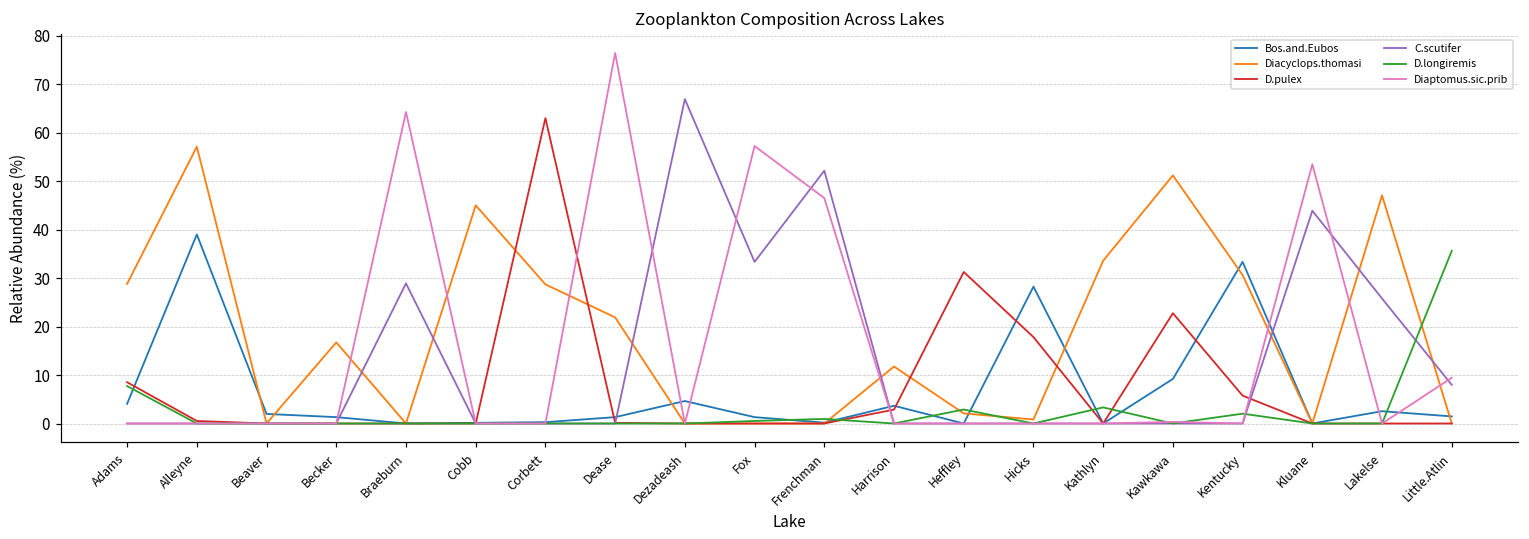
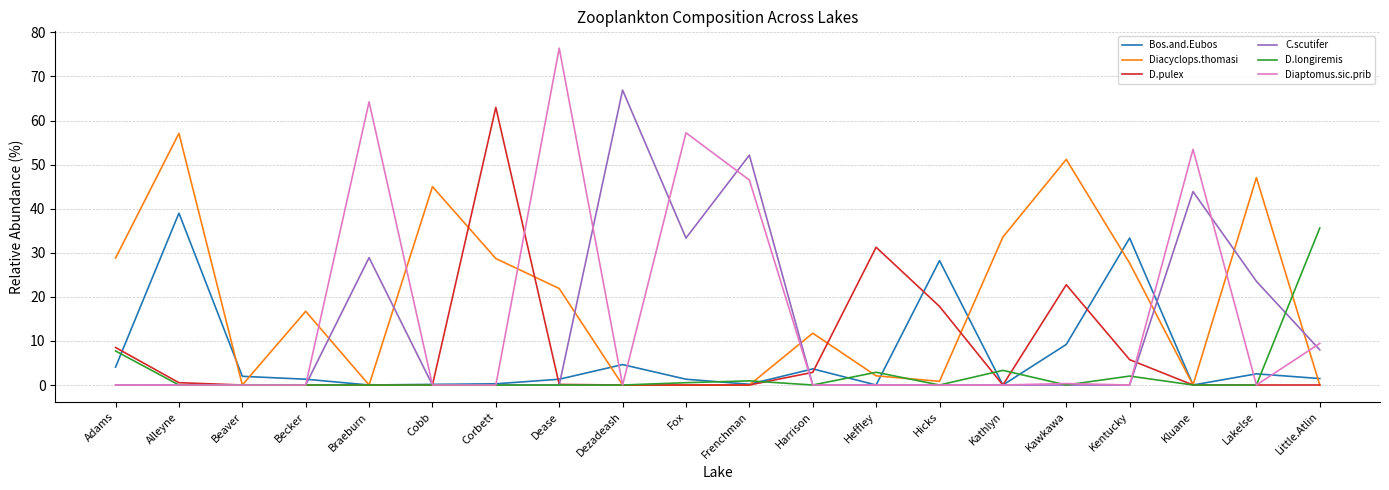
  {
    "Bos.and.Eubos": {
      "Adams": 4,
      "Alleyne": 39,
      "Beaver": 2,
      "Becker": 1,
      "Dease": 1,
      "Dezadeash": 5,
      "Fox": 1,
      "Harrison": 4,
      "Hicks": 28,
      "Kawkawa": 9,
      "Kentucky": 33,
      "Lakelse": 3,
      "Little.Atlin": 1
    },
    "Diacyclops.thomasi": {
      "Adams": 29,
      "Alleyne": 57,
      "Becker": 17,
      "Cobb": 45,
      "Corbett": 29,
      "Dease": 22,
      "Harrison": 12,
      "Heffley": 2,
      "Hicks": 1,
      "Kathlyn": 34,
      "Kawkawa": 51,
-     "Kentucky": 31,
+     "Kentucky": 28,
      "Lakelse": 47
    },
    "D.pulex": {
      "Adams": 9,
      "Corbett": 63,
      "Harrison": 3,
      "Heffley": 31,
      "Hicks": 18,
      "Kawkawa": 23,
      "Kentucky": 6
    },
    "C.scutifer": {
      "Braeburn": 29,
      "Dezadeash": 67,
      "Fox": 33,
      "Frenchman": 52,
      "Kluane": 44,
-     "Lakelse": 26,
+     "Lakelse": 24,
      "Little.Atlin": 8
    },
    "D.longiremis": {
      "Adams": 8,
      "Frenchman": 1,
      "Heffley": 3,
      "Kathlyn": 3,
      "Kentucky": 2,
      "Little.Atlin": 36
    },
    "Diaptomus.sic.prib": {
      "Braeburn": 64,
      "Dease": 76,
      "Fox": 57,
      "Frenchman": 46,
      "Kluane": 53,
      "Little.Atlin": 9
    }
  }
